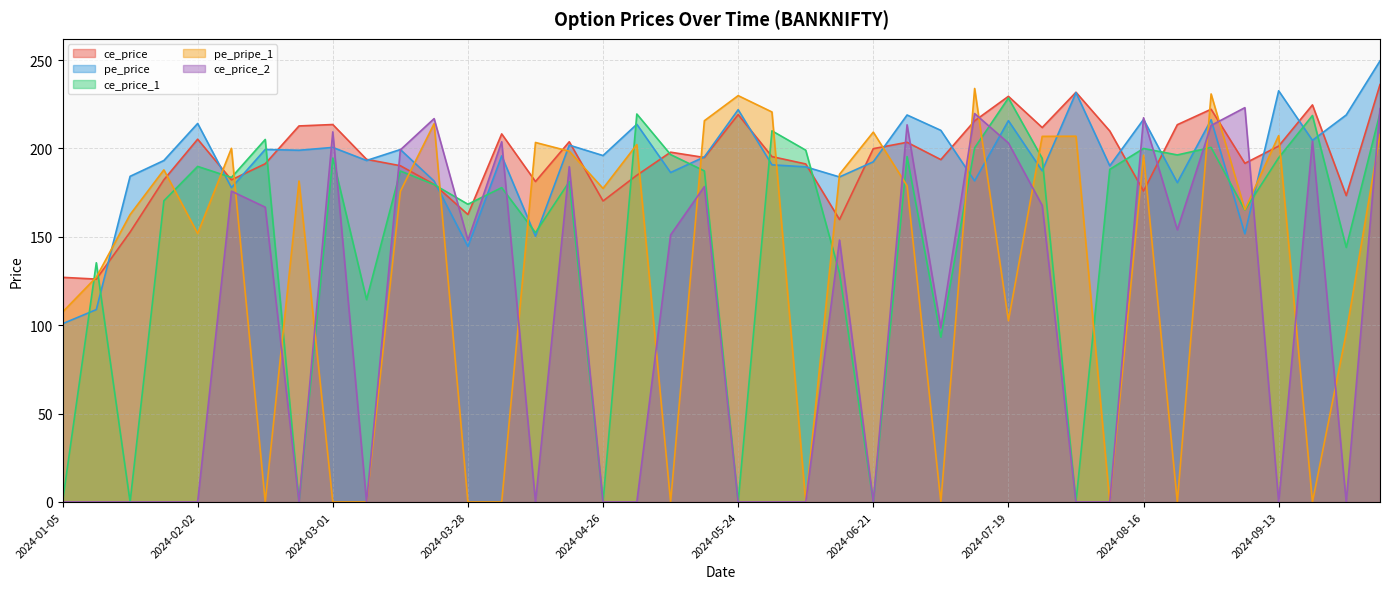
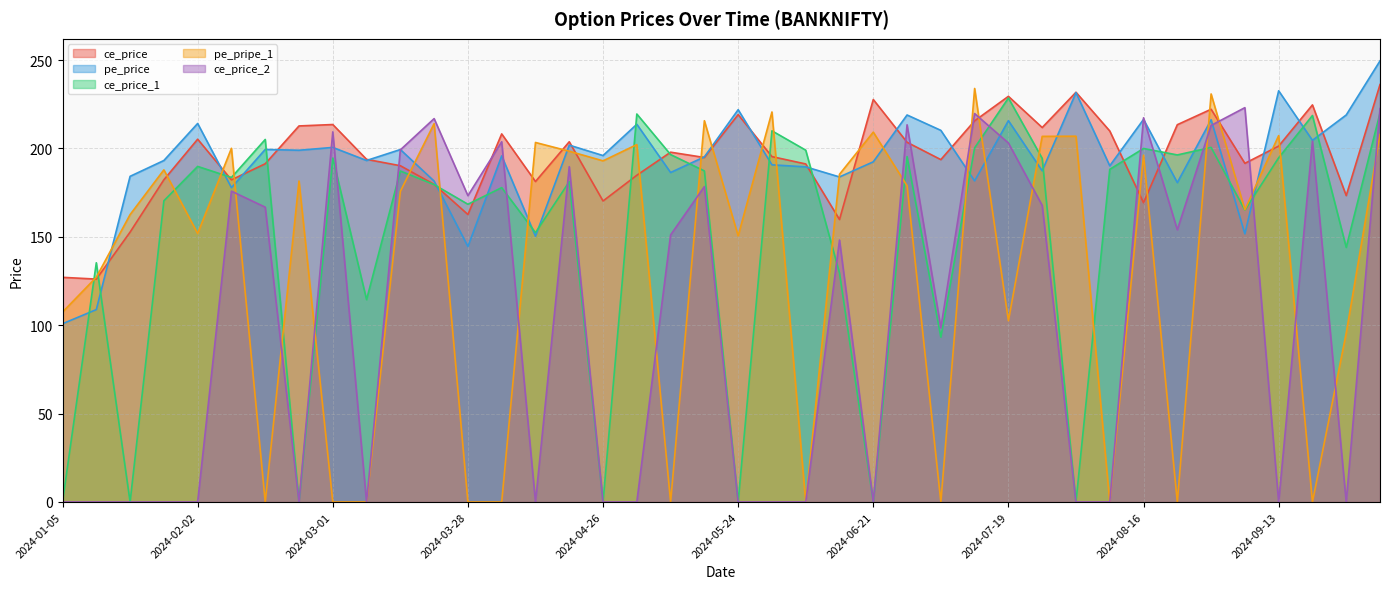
  {
    "ce_price": {
      "2024-01-05": 127,
      "2024-02-02": 205,
      "2024-03-01": 214,
      "2024-03-28": 163,
      "2024-04-26": 170,
      "2024-05-24": 219,
-     "2024-06-21": 200,
-     "2024-08-16": 176,
+     "2024-06-21": 228,
+     "2024-08-16": 169,
      "2024-09-13": 201
    },
    "pe_price": {
      "2024-01-05": 101,
      "2024-02-02": 214,
      "2024-03-01": 201,
      "2024-03-28": 145,
      "2024-04-26": 196,
      "2024-05-24": 222,
      "2024-06-21": 192,
      "2024-07-19": 216,
      "2024-09-13": 233
    },
    "ce_price_1": {
      "2024-02-02": 190,
      "2024-03-01": 195,
      "2024-03-28": 168,
      "2024-08-16": 200,
      "2024-09-13": 195
    },
    "pe_pripe_1": {
      "2024-01-05": 107,
      "2024-02-02": 152,
      "2024-03-01": 0,
      "2024-03-28": 0,
-     "2024-04-26": 177,
-     "2024-05-24": 230,
+     "2024-04-26": 193,
+     "2024-05-24": 151,
      "2024-06-21": 209,
      "2024-07-19": 103,
      "2024-08-16": 196,
      "2024-09-13": 207
    },
    "ce_price_2": {
      "2024-02-02": 0,
      "2024-03-01": 209,
-     "2024-03-28": 148,
+     "2024-03-28": 173,
      "2024-07-19": 203,
      "2024-09-13": 0
    }
  }
